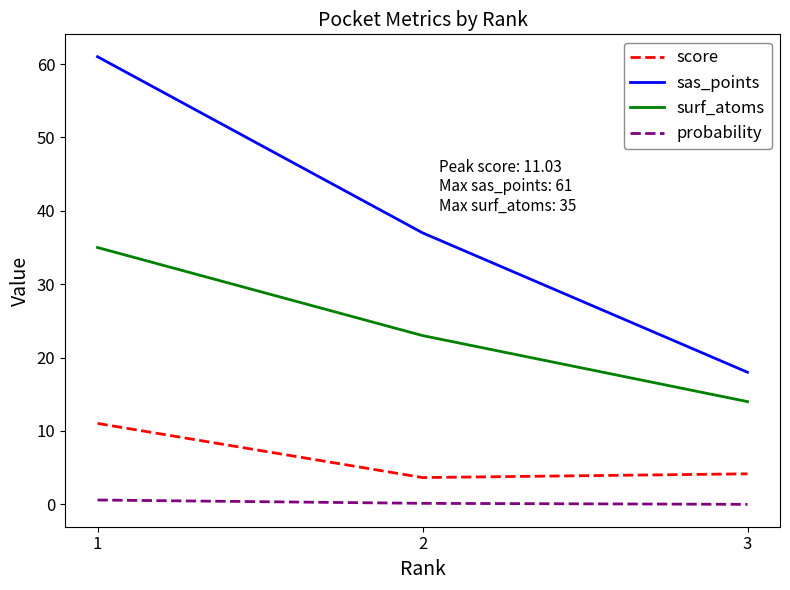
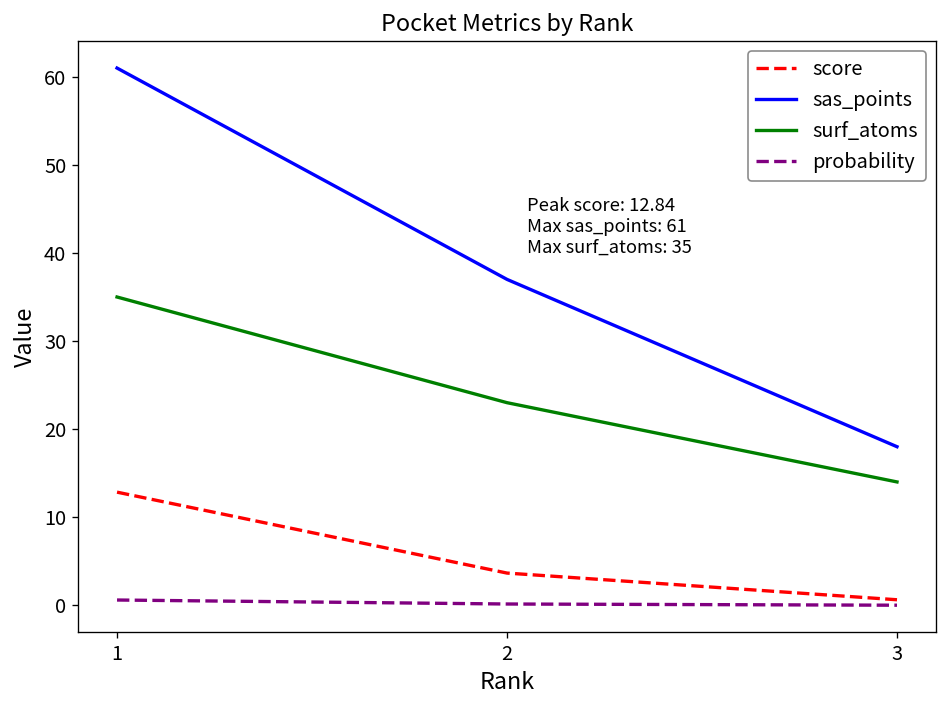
  {
    "score": {
-     "1": 11.03,
-     "3": 4
+     "1": 12.84,
+     "3": 1
    },
    "sas_points": {
      "1": 61,
      "3": 18
    },
    "surf_atoms": {
      "1": 35,
      "2": 23,
      "3": 14
    },
    "probability": {
      "1": 1,
      "2": 0,
      "3": 0
    }
  }
